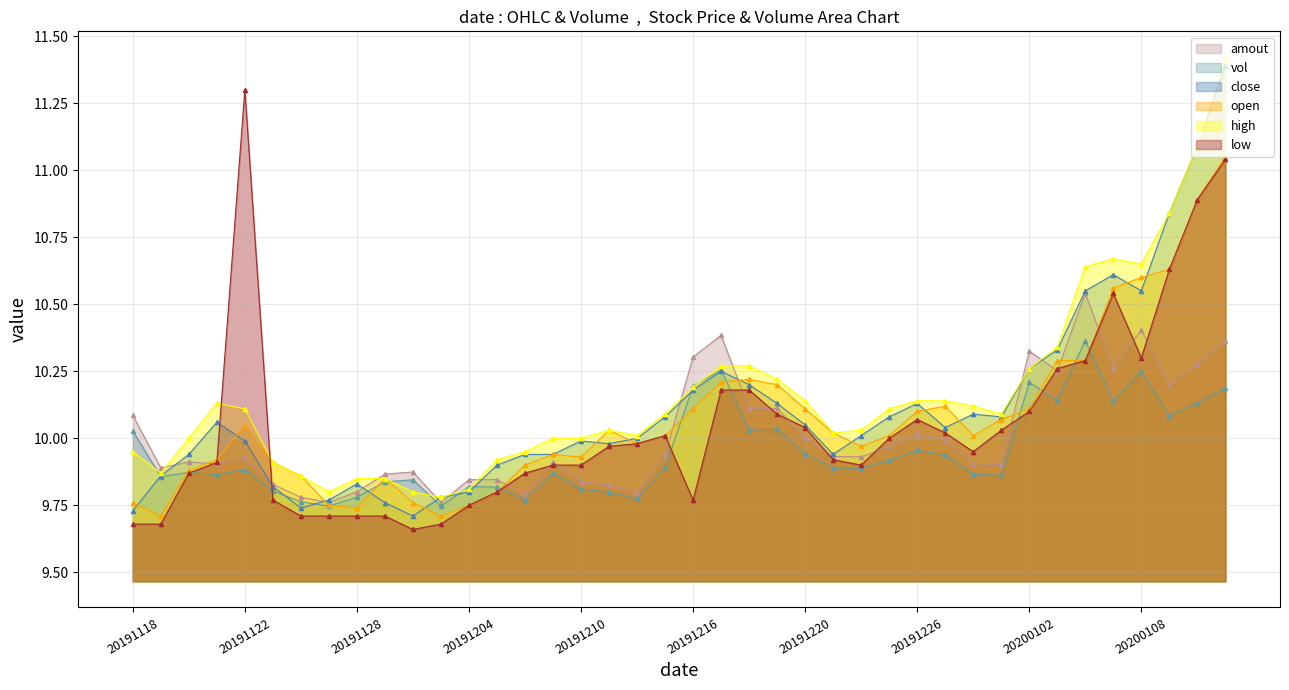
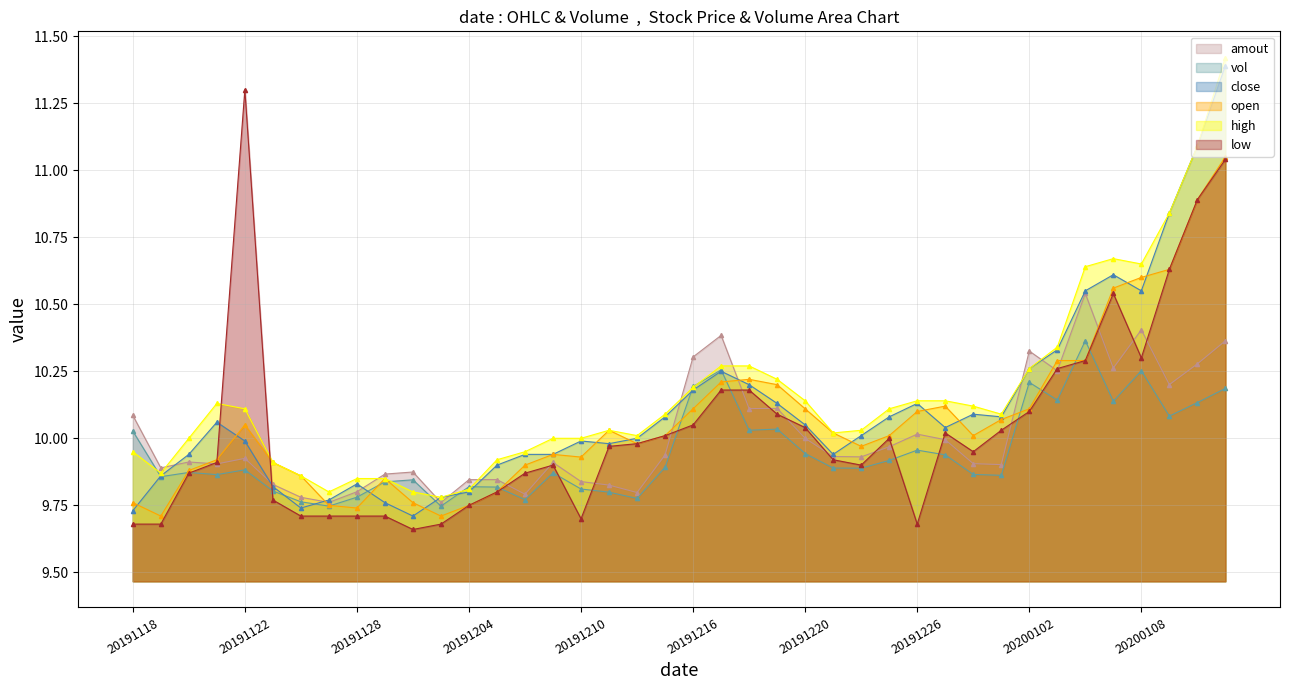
  {
    "low": {
      "20191118": 9.68,
      "20191122": 11.30,
      "20191128": 9.71,
-     "20191210": 9.9,
-     "20191216": 9.77,
+     "20191210": 9.7,
+     "20191216": 10.05,
      "20191220": 10.04,
-     "20191226": 10.07,
+     "20191226": 9.68,
      "20200102": 10.10,
      "20200108": 10.30
    }
  }
